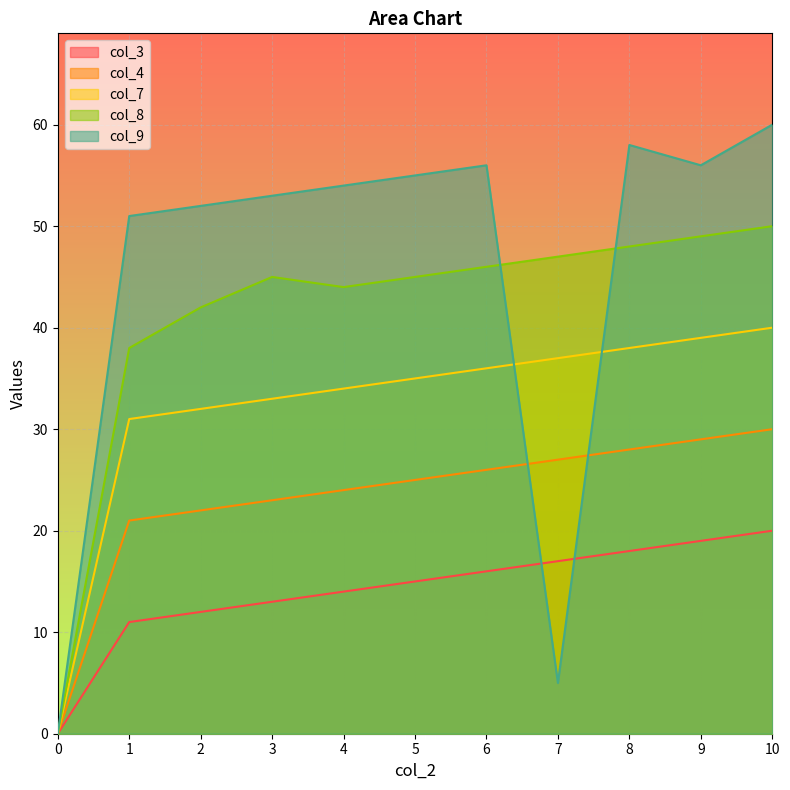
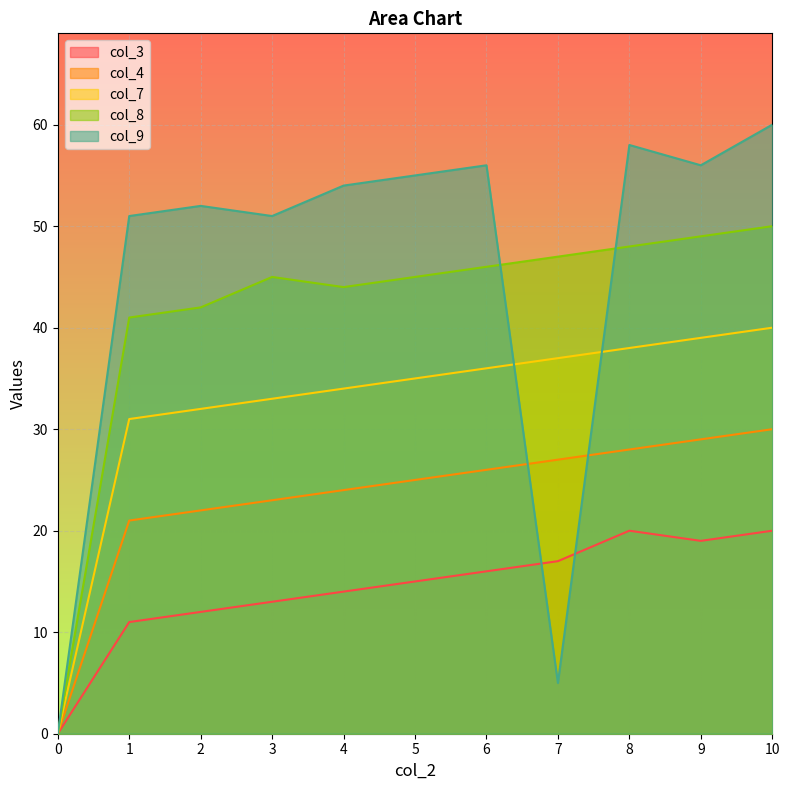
  {
    "col_3": {
      "1": 11,
      "2": 12,
      "3": 13,
      "4": 14,
      "5": 15,
      "6": 16,
      "7": 17,
-     "8": 18,
+     "8": 20,
      "9": 19,
      "10": 20
    },
    "col_8": {
-     "1": 38,
+     "1": 41,
      "2": 42,
      "3": 45,
      "4": 44,
      "5": 45,
      "6": 46,
      "7": 47,
      "8": 48,
      "9": 49,
      "10": 50
    },
    "col_9": {
      "1": 51,
      "2": 52,
-     "3": 53,
+     "3": 51,
      "4": 54,
      "5": 55,
      "6": 56,
      "7": 5,
      "8": 58,
      "9": 56,
      "10": 60
    }
  }
